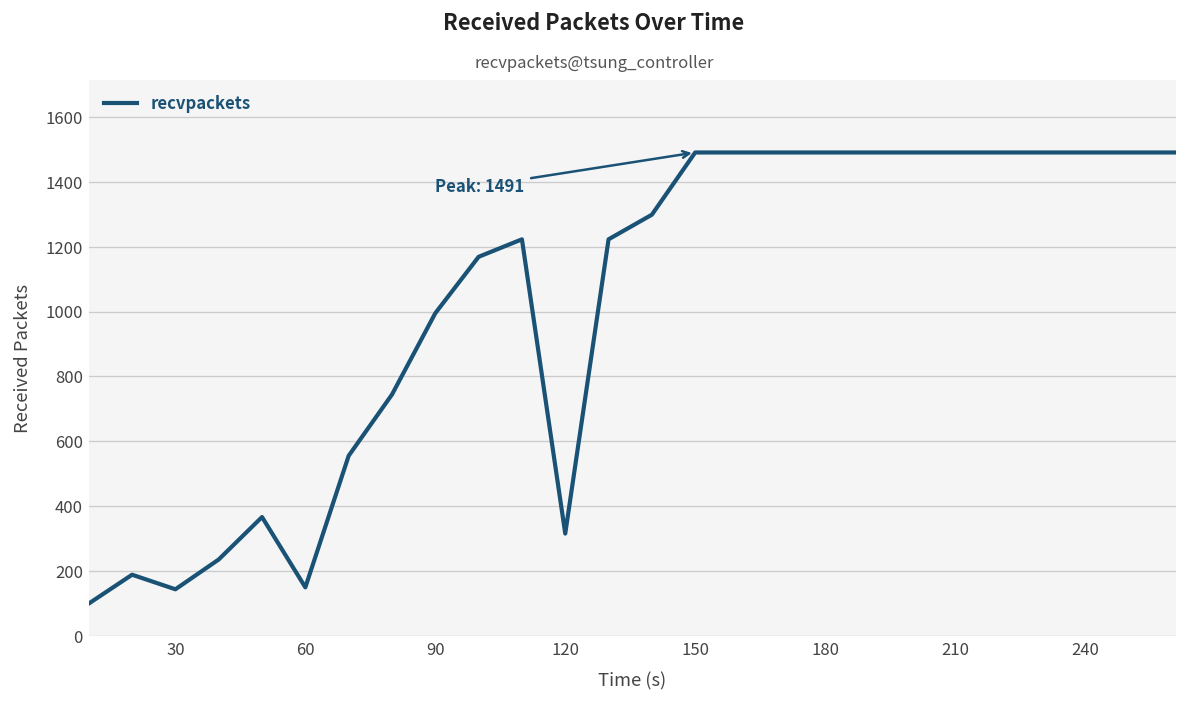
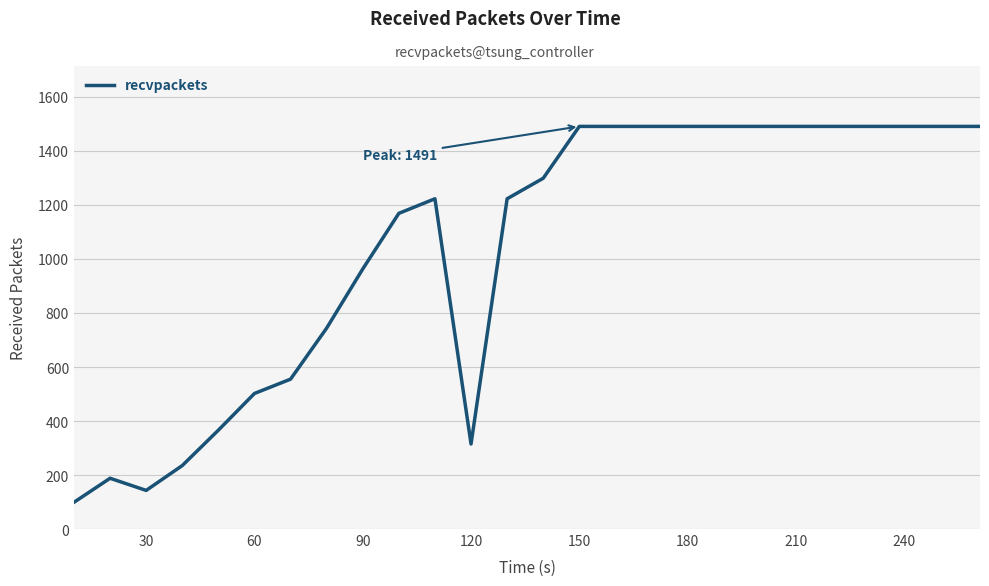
  {
    "30": 140,
-   "60": 150,
-   "90": 1000,
+   "60": 500,
+   "90": 960,
    "120": 320,
    "180": 1490,
    "210": 1490,
    "240": 1490
  }
